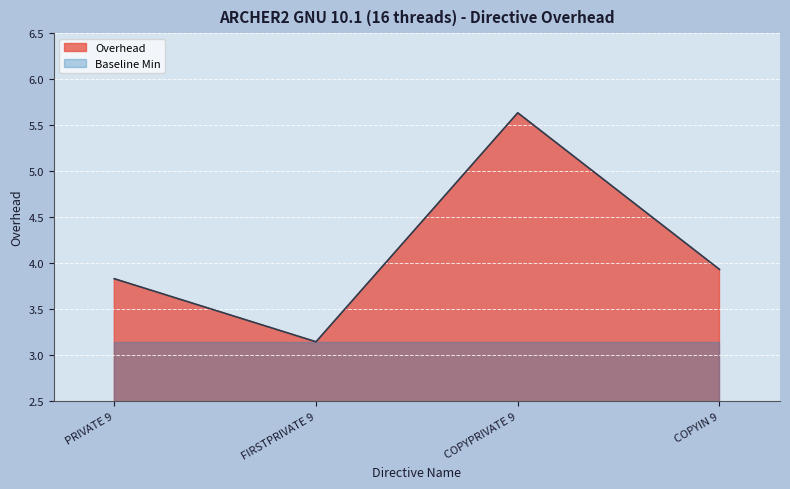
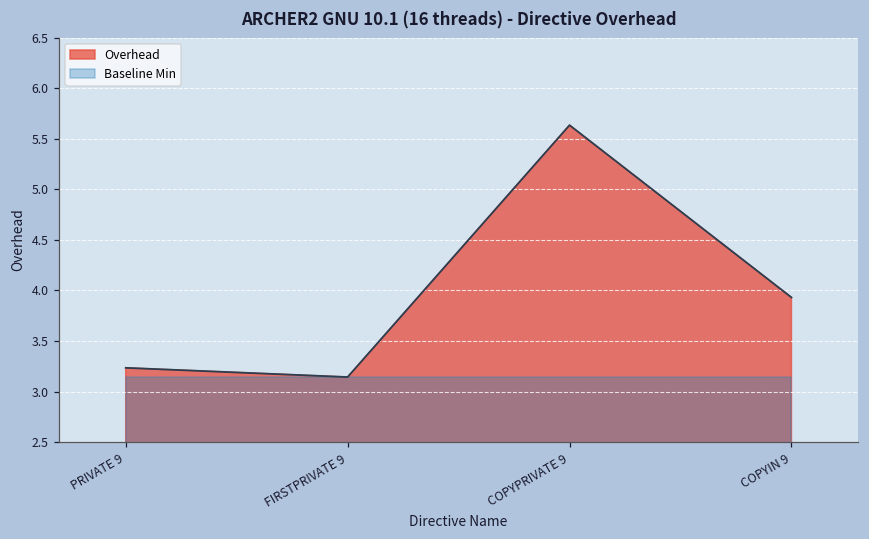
  {
    "Overhead": {
-     "PRIVATE 9": 3.8,
+     "PRIVATE 9": 3.2,
      "COPYPRIVATE 9": 5.6,
      "COPYIN 9": 3.9
    },
    "Baseline Min": {
      "PRIVATE 9": 3.1,
      "COPYPRIVATE 9": 3.1,
      "COPYIN 9": 3.1
    }
  }
